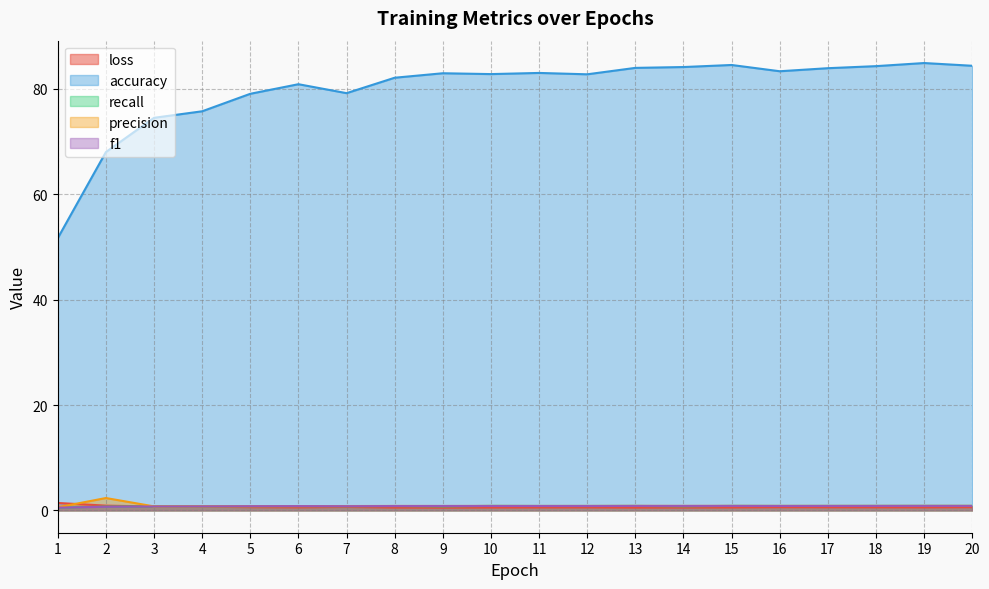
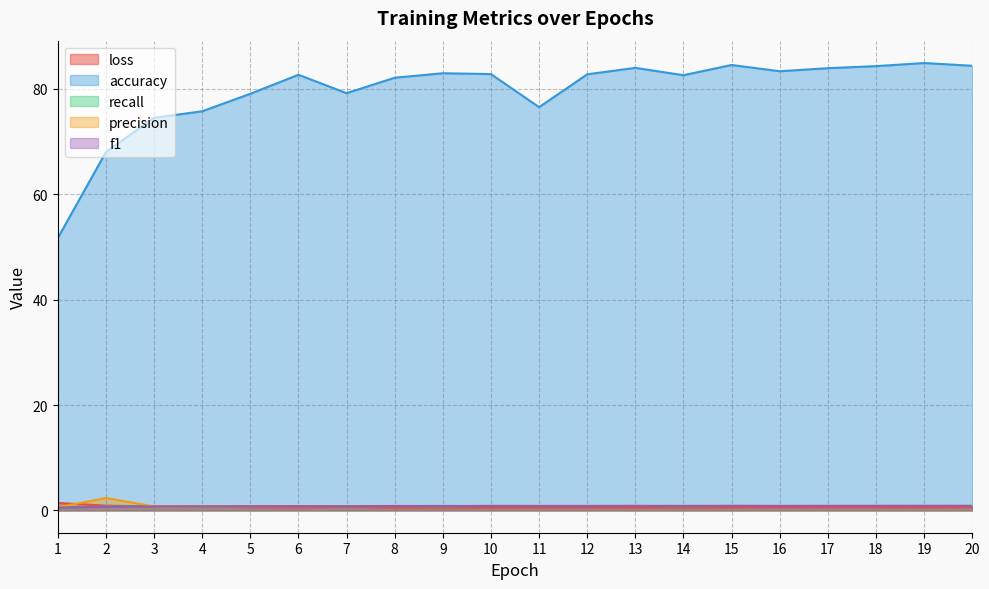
  {
    "loss": {
      "1": 1
    },
    "accuracy": {
      "1": 52,
      "4": 76,
      "5": 79,
-     "6": 81,
+     "6": 83,
      "7": 79,
      "8": 82,
      "9": 83,
      "10": 83,
-     "11": 83,
+     "11": 77,
      "12": 83,
      "13": 84,
-     "14": 84,
+     "14": 83,
      "15": 85,
      "16": 83,
      "17": 84,
      "18": 84,
      "19": 85,
      "20": 84
    },
    "precision": {
      "2": 2
    }
  }
